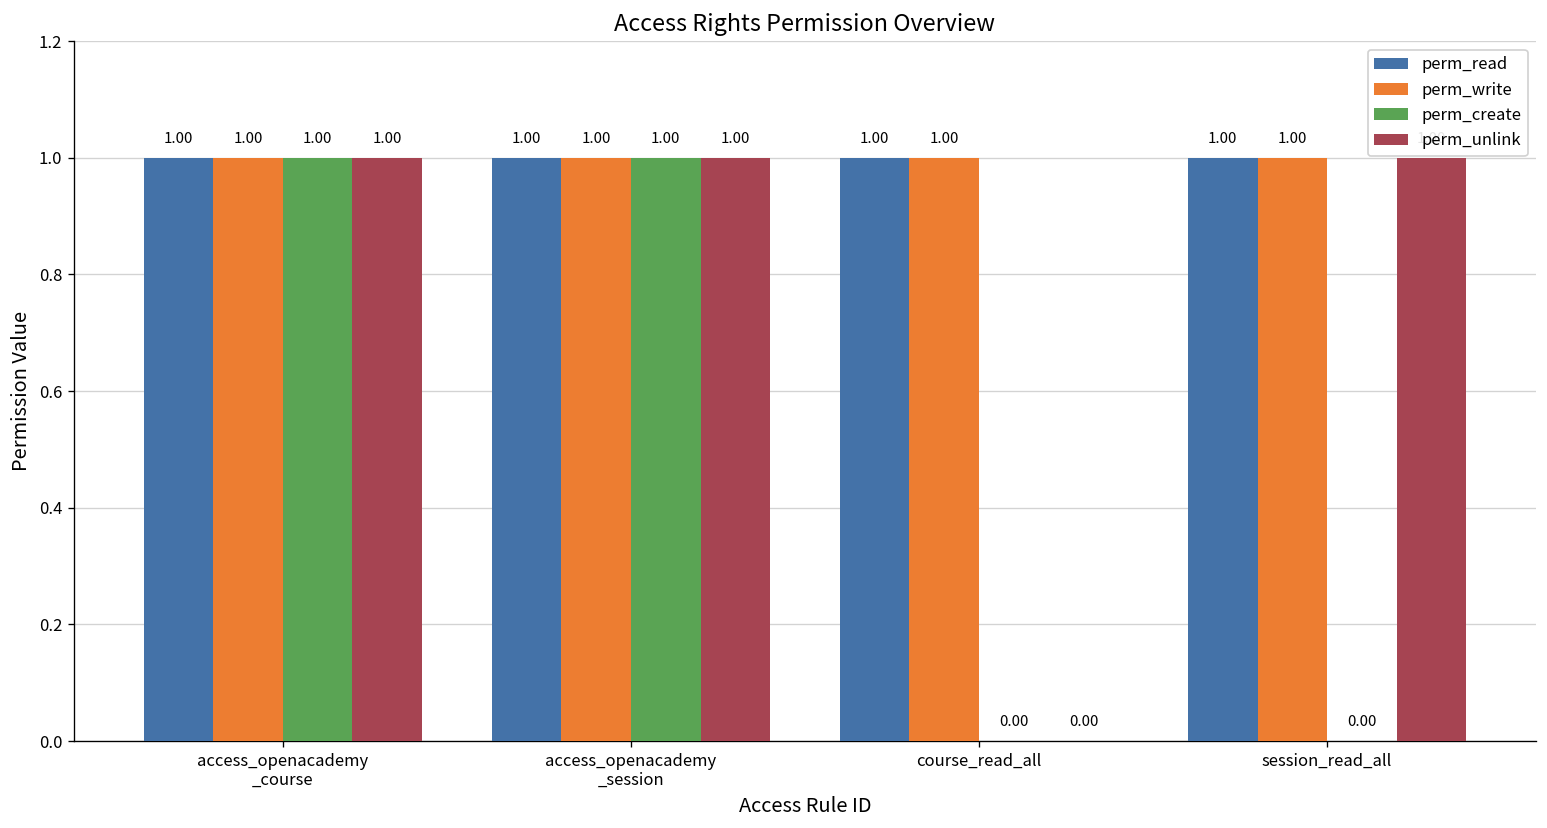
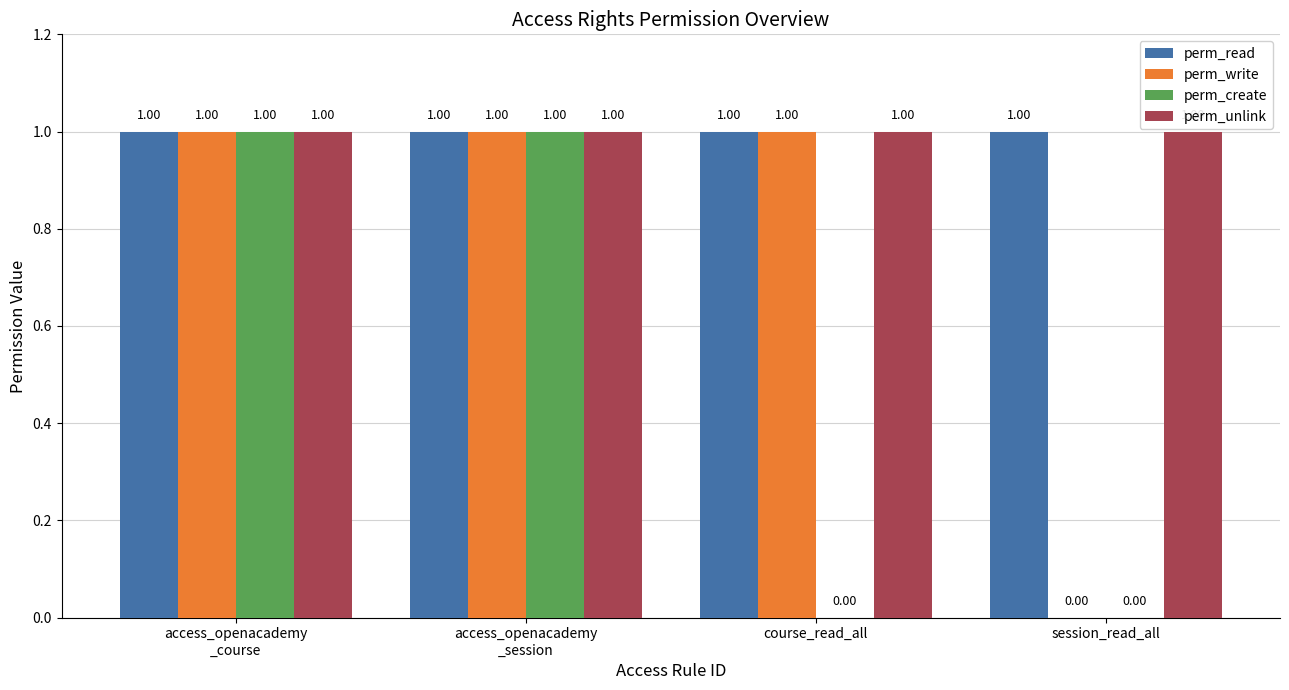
  {
    "perm_read": {
      "access_openacademy _course": 1.00,
      "access_openacademy _session": 1.00,
      "course_read_all": 1.00,
      "session_read_all": 1.00
    },
    "perm_write": {
      "access_openacademy _course": 1.00,
      "access_openacademy _session": 1.00,
      "course_read_all": 1.00,
-     "session_read_all": 1.00
+     "session_read_all": 0.00
    },
    "perm_create": {
      "access_openacademy _course": 1.00,
      "access_openacademy _session": 1.00,
      "course_read_all": 0.00,
      "session_read_all": 0.00
    },
    "perm_unlink": {
      "access_openacademy _course": 1.00,
      "access_openacademy _session": 1.00,
-     "course_read_all": 0.00
+     "course_read_all": 1.00
    }
  }
